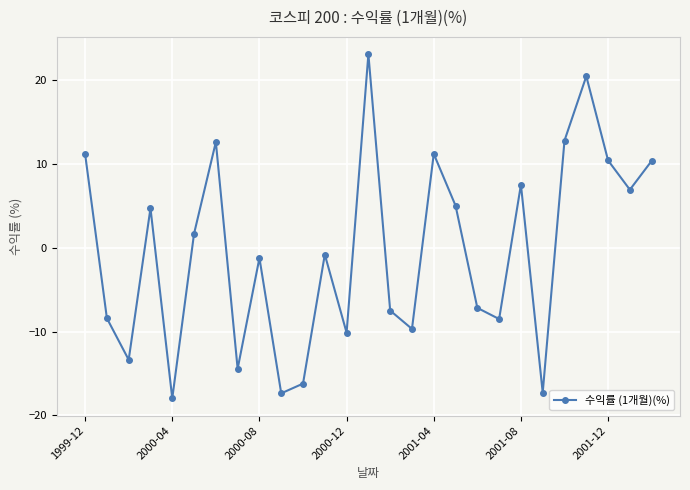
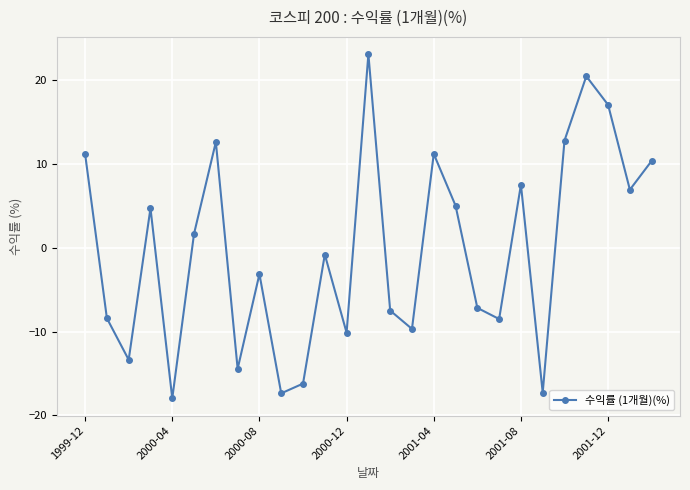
  {
    "1999-12": 11,
    "2000-04": -18,
-   "2000-08": -1,
+   "2000-08": -3,
    "2000-12": -10,
    "2001-04": 11,
    "2001-08": 8,
-   "2001-12": 10
+   "2001-12": 17
  }
